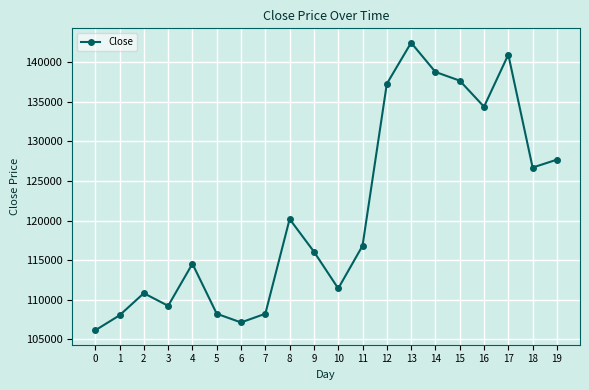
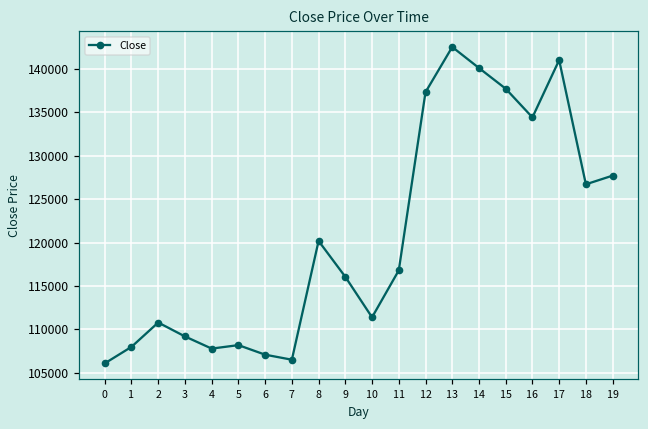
  {
    "0": 106000,
    "1": 108000,
    "2": 111000,
    "3": 109000,
-   "4": 115000,
+   "4": 108000,
    "5": 108000,
    "6": 107000,
-   "7": 108000,
+   "7": 107000,
    "8": 120000,
    "9": 116000,
    "10": 111000,
    "11": 117000,
    "12": 137000,
    "13": 143000,
-   "14": 139000,
+   "14": 140000,
    "15": 138000,
    "16": 134000,
    "17": 141000,
    "18": 127000,
    "19": 128000
  }
